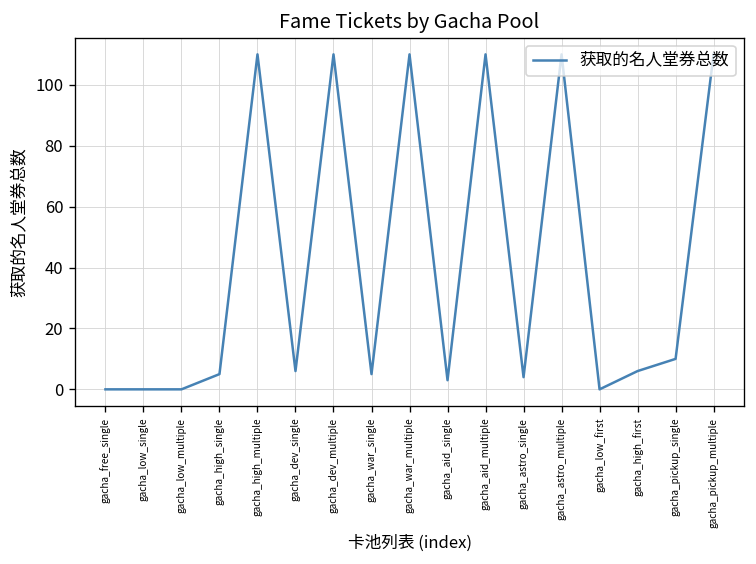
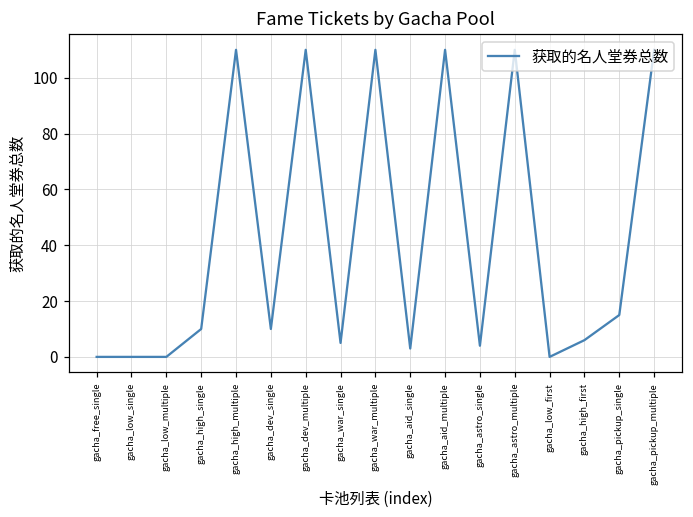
  {
    "gacha_free_single": 0,
    "gacha_low_single": 0,
    "gacha_low_multiple": 0,
-   "gacha_high_single": 5,
+   "gacha_high_single": 10,
    "gacha_high_multiple": 110,
-   "gacha_dev_single": 6,
+   "gacha_dev_single": 10,
    "gacha_dev_multiple": 110,
    "gacha_war_single": 5,
    "gacha_war_multiple": 110,
    "gacha_aid_single": 3,
    "gacha_aid_multiple": 110,
    "gacha_astro_single": 4,
    "gacha_low_first": 0,
    "gacha_high_first": 6,
-   "gacha_pickup_single": 10
+   "gacha_pickup_single": 15
  }
